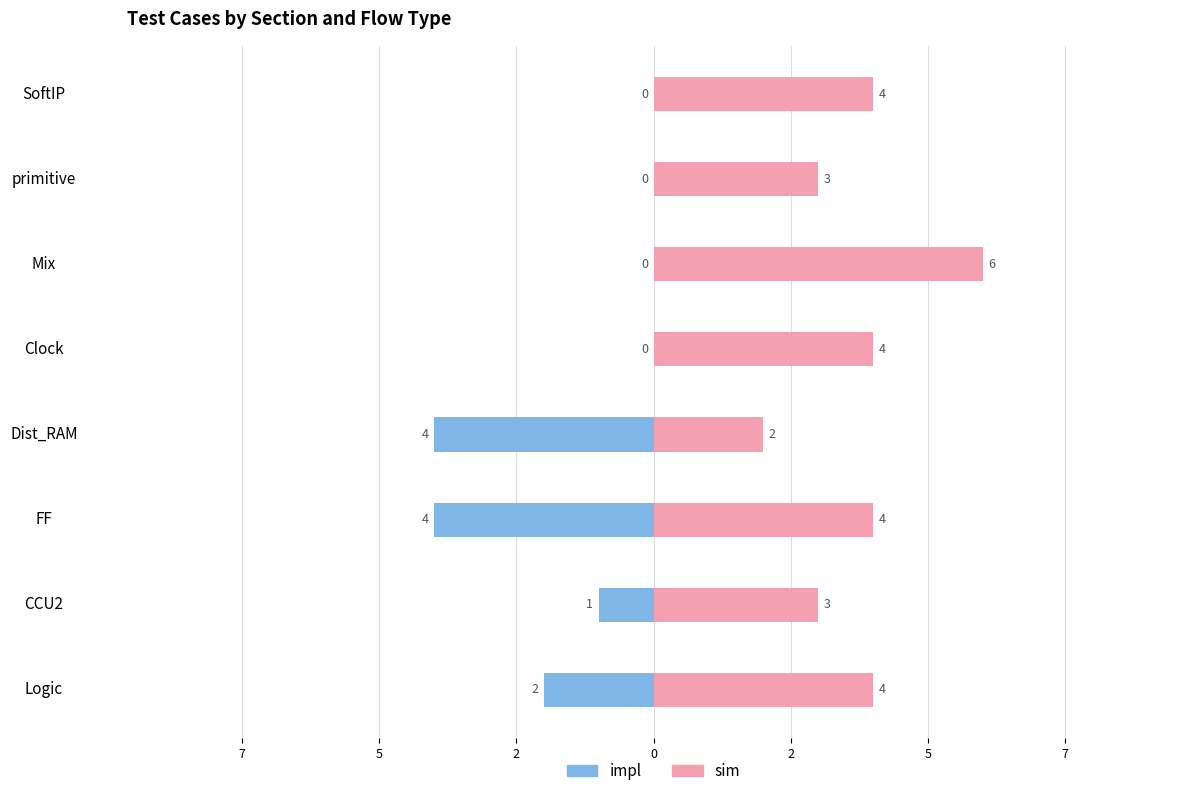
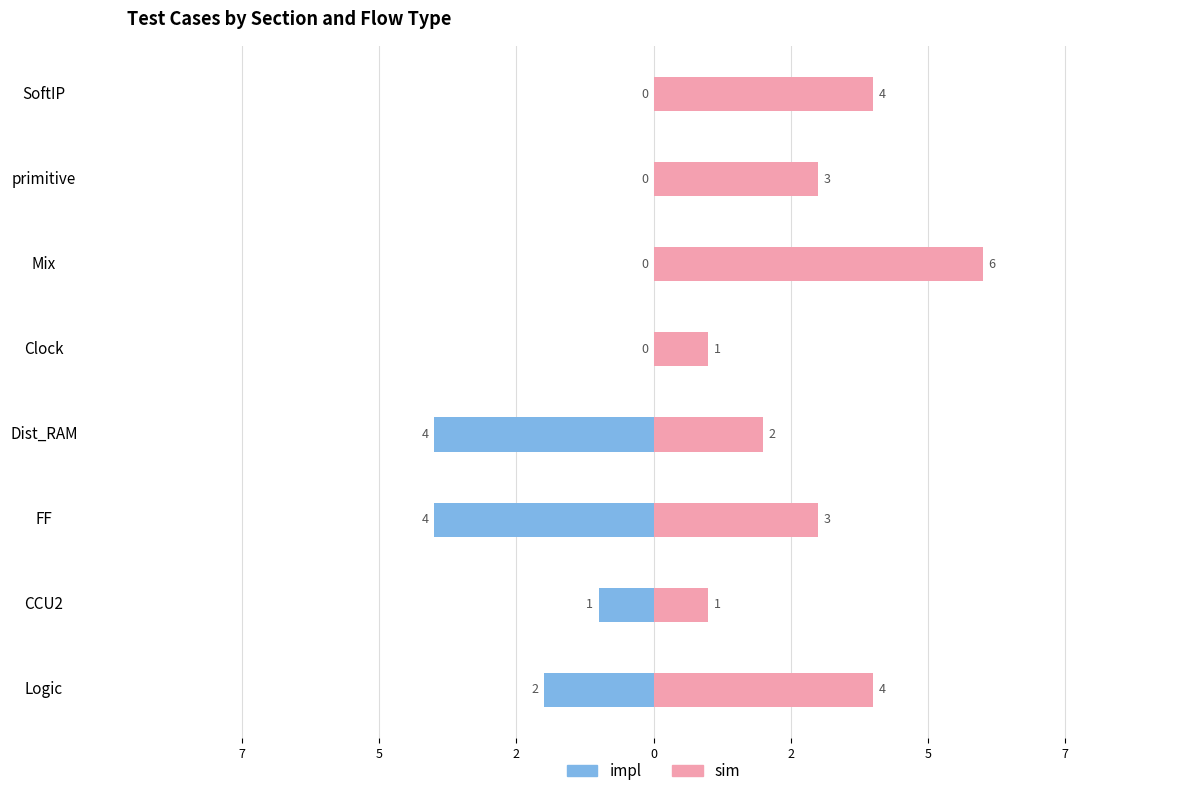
  {
    "impl": {
      "SoftIP": 0,
      "primitive": 0,
      "Mix": 0,
      "Clock": 0
    },
    "sim": {
      "SoftIP": 4,
      "primitive": 3,
      "Mix": 6,
-     "Clock": 4,
+     "Clock": 1,
      "Dist_RAM": 2,
-     "FF": 4,
-     "CCU2": 3,
+     "FF": 3,
+     "CCU2": 1,
      "Logic": 4
    }
  }
